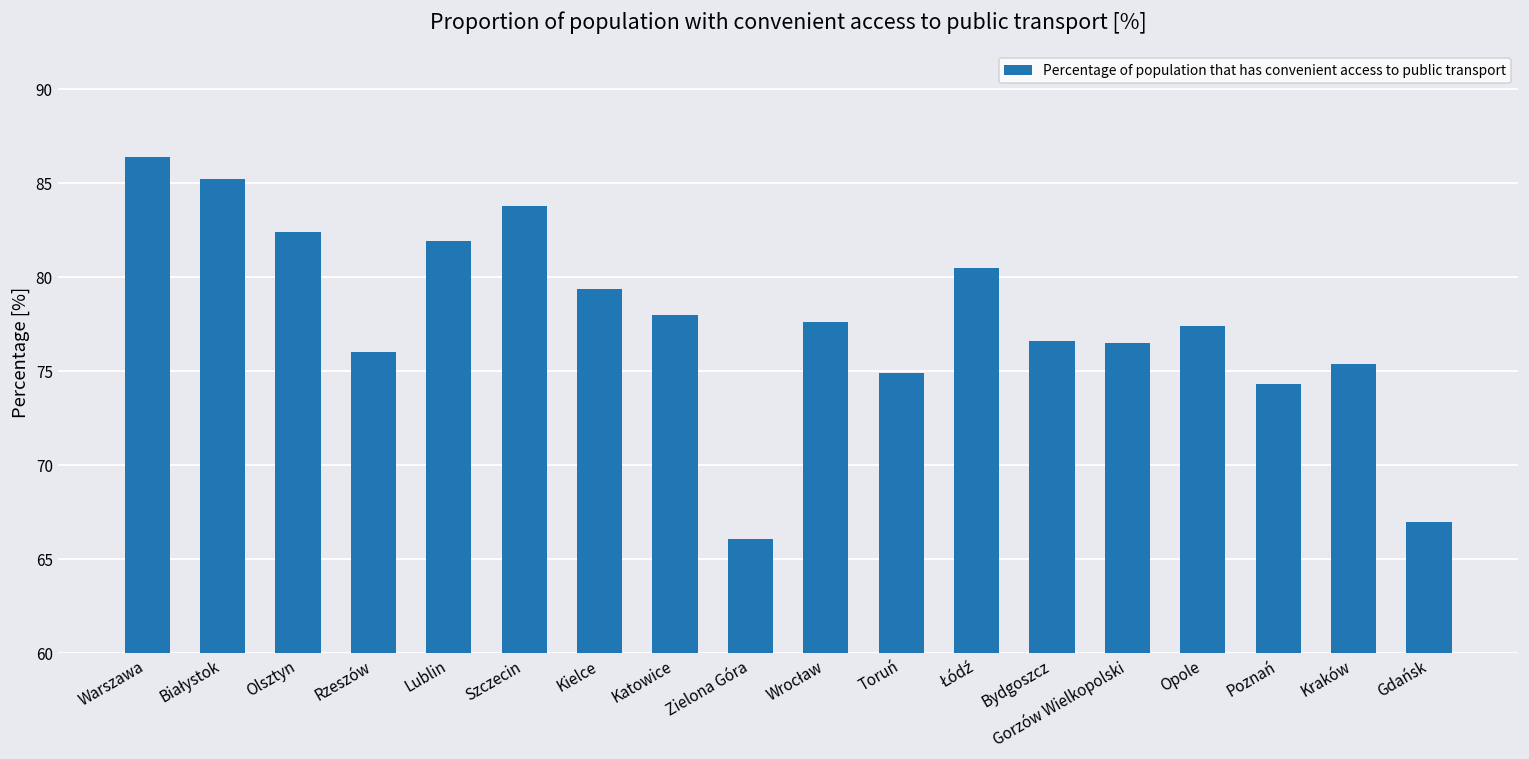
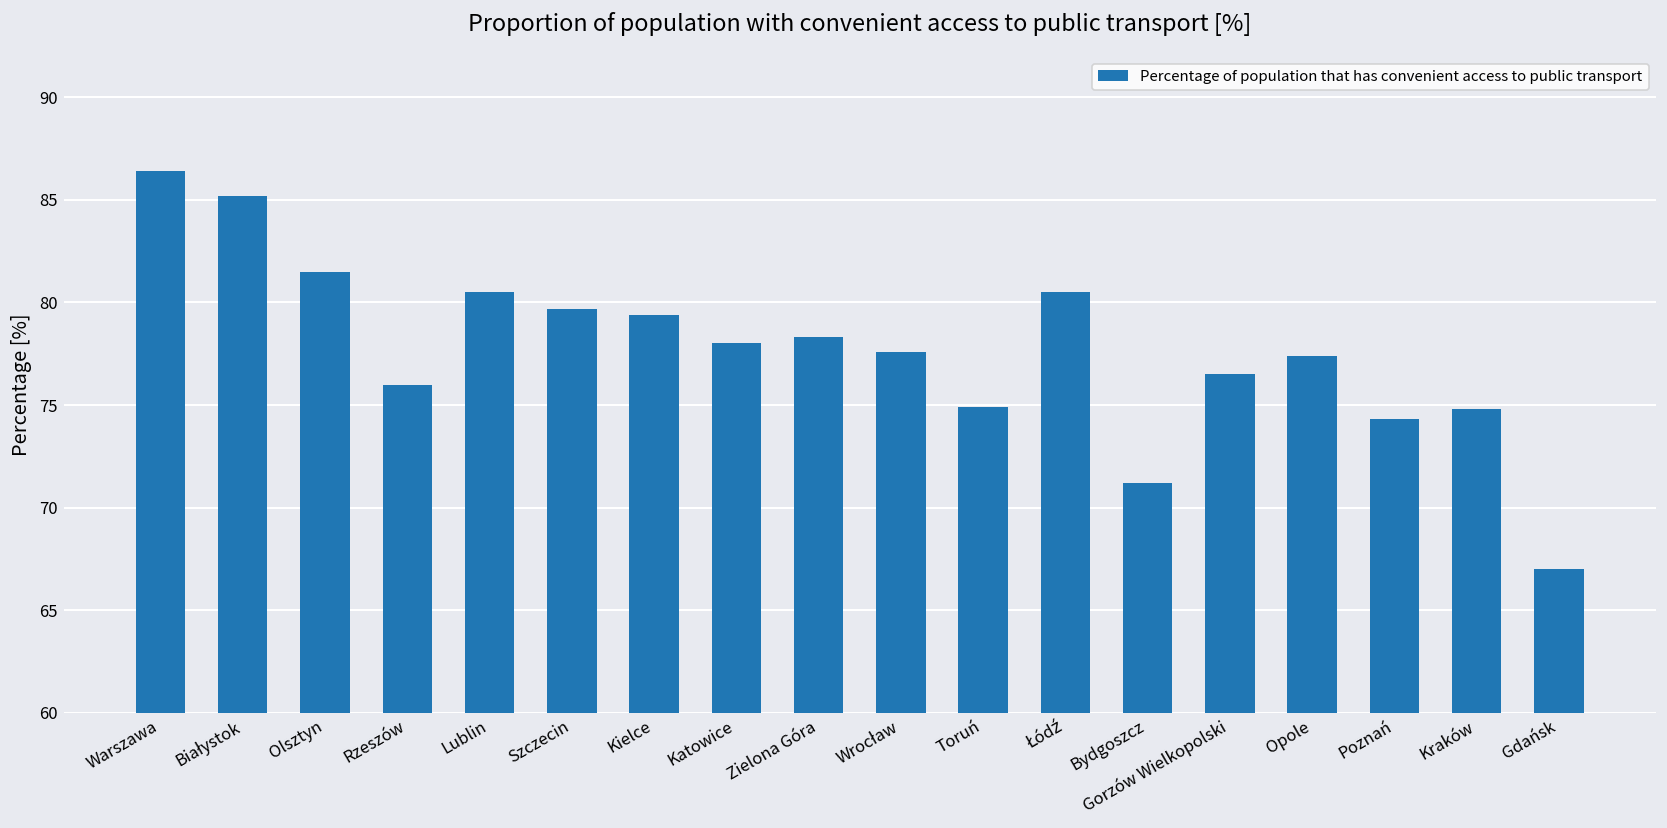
  {
    "Warszawa": 86.4,
    "Białystok": 85.2,
-   "Olsztyn": 82.4,
+   "Olsztyn": 81.5,
    "Rzeszów": 76.0,
-   "Lublin": 81.9,
-   "Szczecin": 83.8,
+   "Lublin": 80.5,
+   "Szczecin": 79.7,
    "Kielce": 79.4,
    "Katowice": 78.0,
-   "Zielona Góra": 66.1,
+   "Zielona Góra": 78.3,
    "Wrocław": 77.6,
    "Toruń": 74.9,
    "Łódź": 80.5,
-   "Bydgoszcz": 76.6,
+   "Bydgoszcz": 71.2,
    "Gorzów Wielkopolski": 76.5,
    "Opole": 77.4,
    "Poznań": 74.3,
-   "Kraków": 75.4,
+   "Kraków": 74.8,
    "Gdańsk": 67.0
  }
